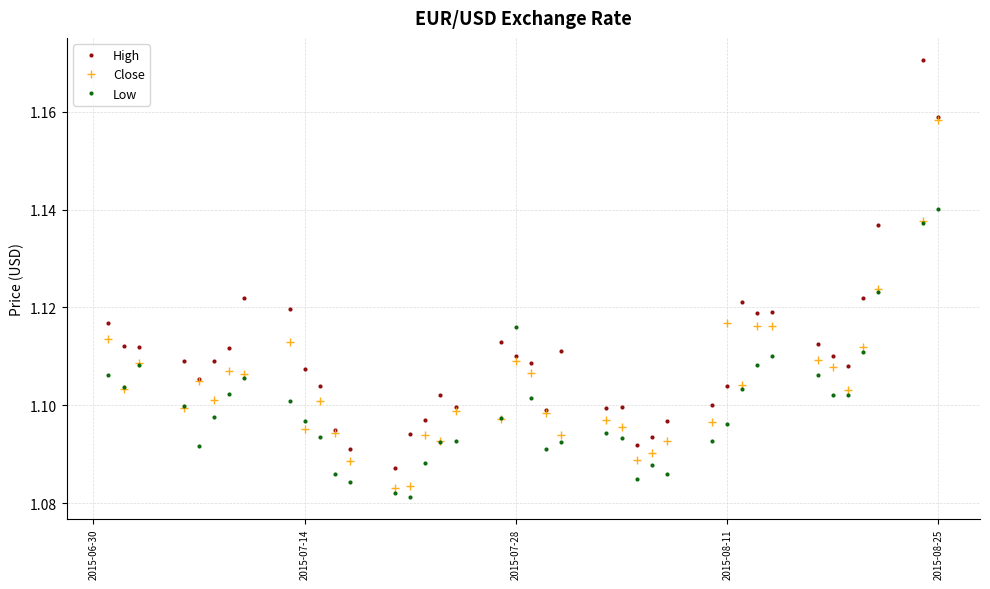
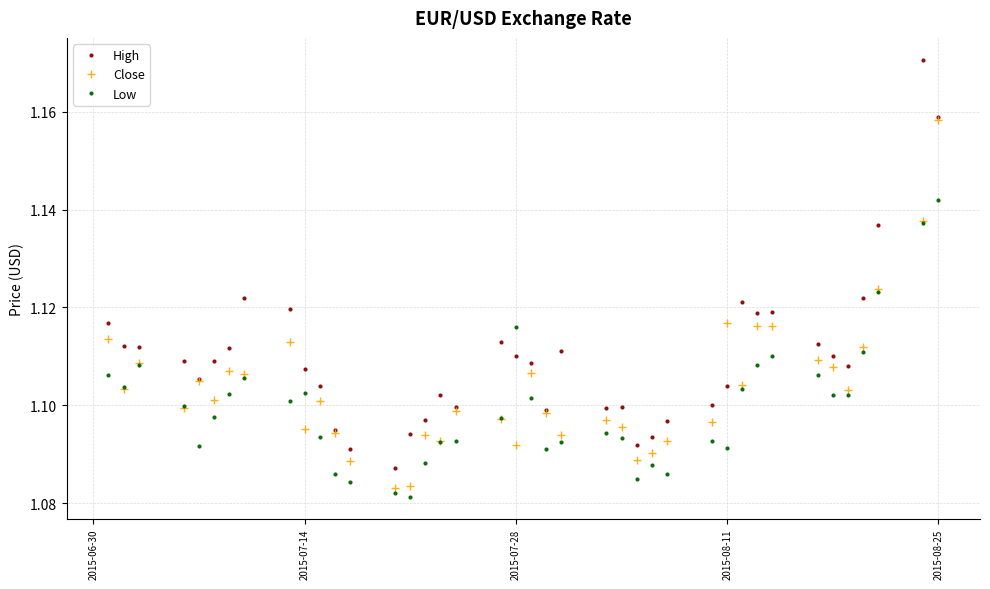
  {
    "High": {
      "2015-07-14": 1.107,
      "2015-07-28": 1.110,
      "2015-08-11": 1.104,
      "2015-08-25": 1.159
    },
    "Close": {
      "2015-07-14": 1.095,
-     "2015-07-28": 1.109,
+     "2015-07-28": 1.092,
      "2015-08-11": 1.117,
      "2015-08-25": 1.158
    },
    "Low": {
-     "2015-07-14": 1.097,
+     "2015-07-14": 1.102,
      "2015-07-28": 1.116,
-     "2015-08-11": 1.096,
-     "2015-08-25": 1.140
+     "2015-08-11": 1.091,
+     "2015-08-25": 1.142
    }
  }
